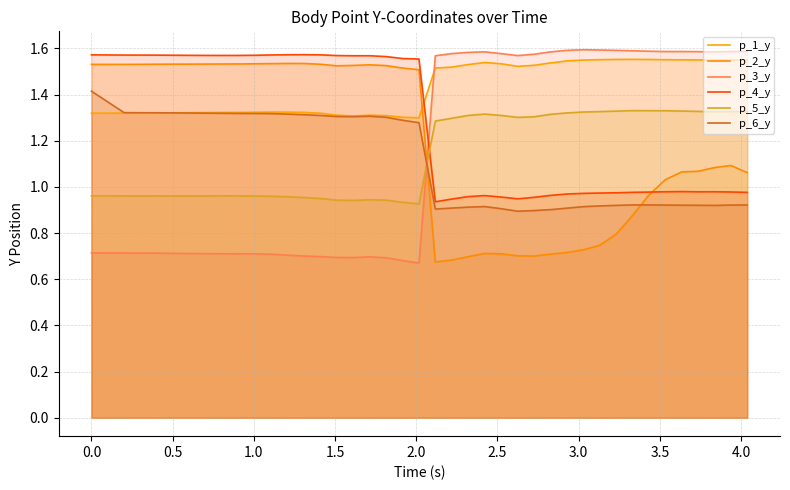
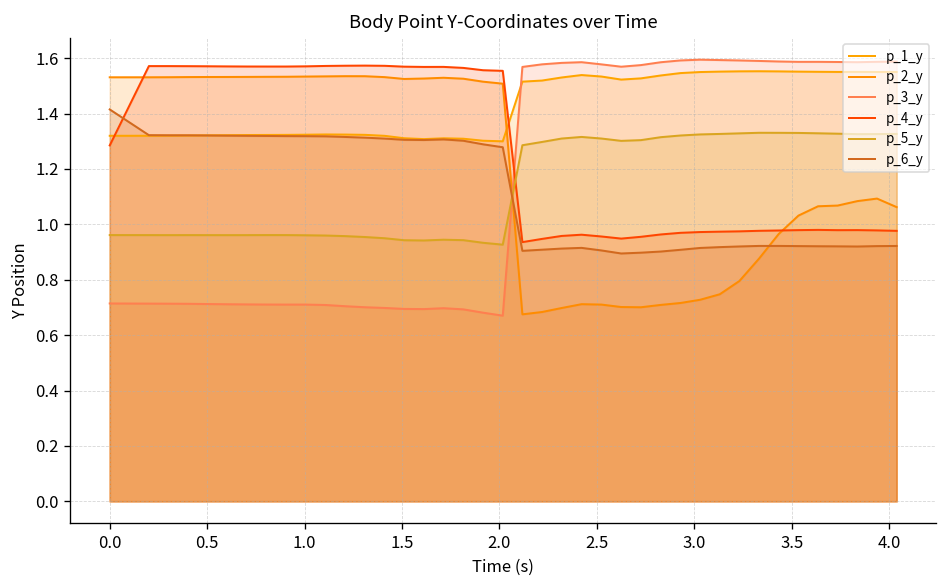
  {
    "p_3_y": {
      "0.0": 0.71
    },
    "p_4_y": {
-     "0.0": 1.57
+     "0.0": 1.28
    },
    "p_6_y": {
      "0.0": 1.41
    }
  }
